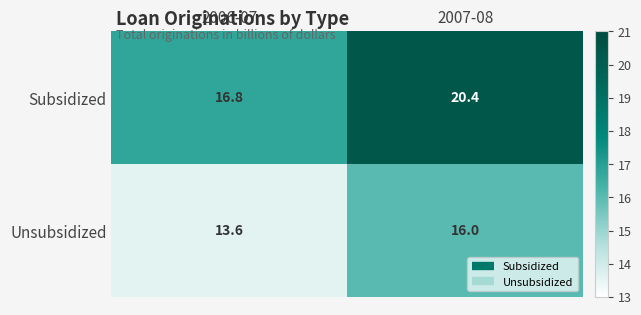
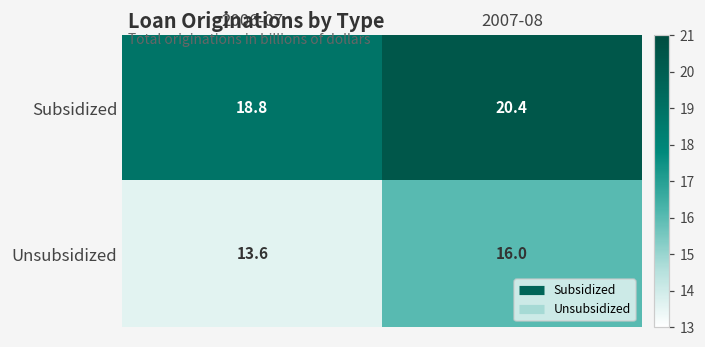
  {
    "Subsidized": {
-     "2006-07": 16.8,
+     "2006-07": 18.8,
      "2007-08": 20.4
    },
    "Unsubsidized": {
      "2006-07": 13.6,
      "2007-08": 16.0
    }
  }
